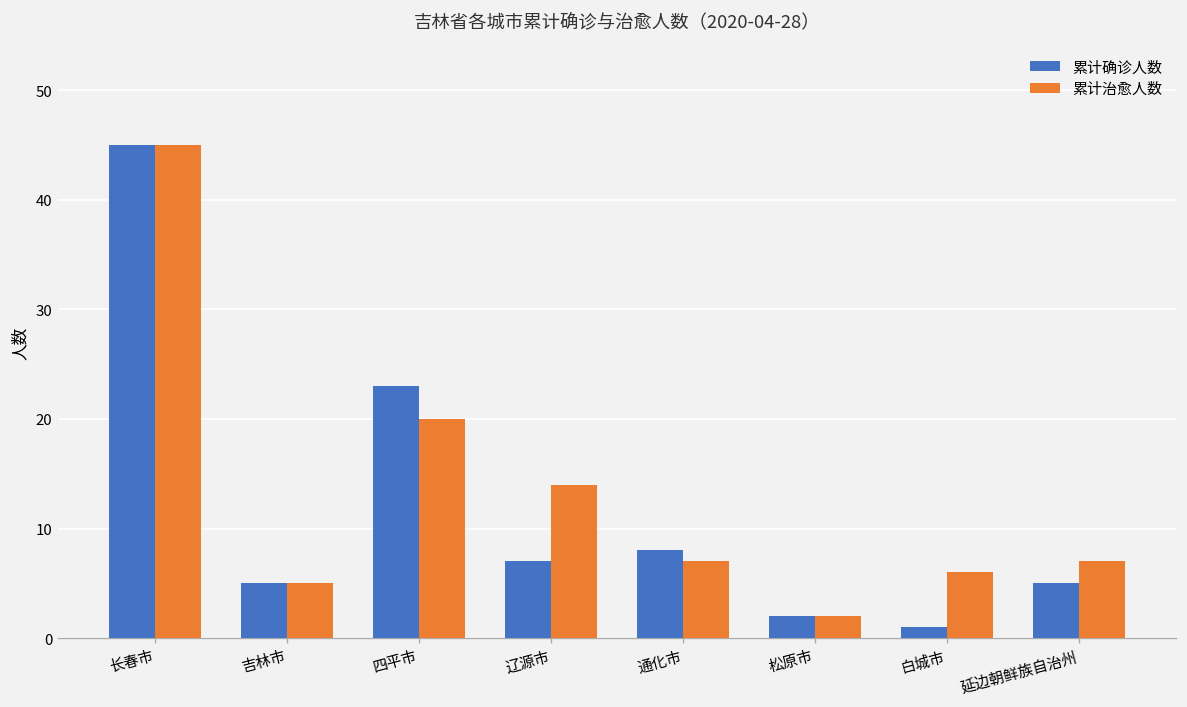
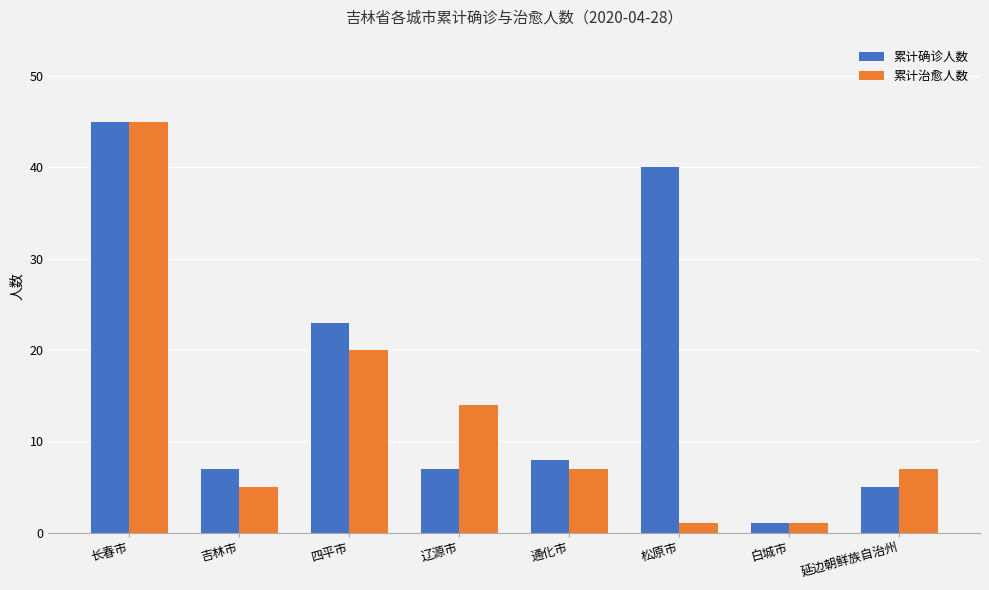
  {
    "累计确诊人数": {
      "长春市": 45,
-     "吉林市": 5,
+     "吉林市": 7,
      "四平市": 23,
      "辽源市": 7,
      "通化市": 8,
-     "松原市": 2,
+     "松原市": 40,
      "白城市": 1,
      "延边朝鲜族自治州": 5
    },
    "累计治愈人数": {
      "长春市": 45,
      "吉林市": 5,
      "四平市": 20,
      "辽源市": 14,
      "通化市": 7,
-     "松原市": 2,
-     "白城市": 6,
+     "松原市": 1,
+     "白城市": 1,
      "延边朝鲜族自治州": 7
    }
  }
